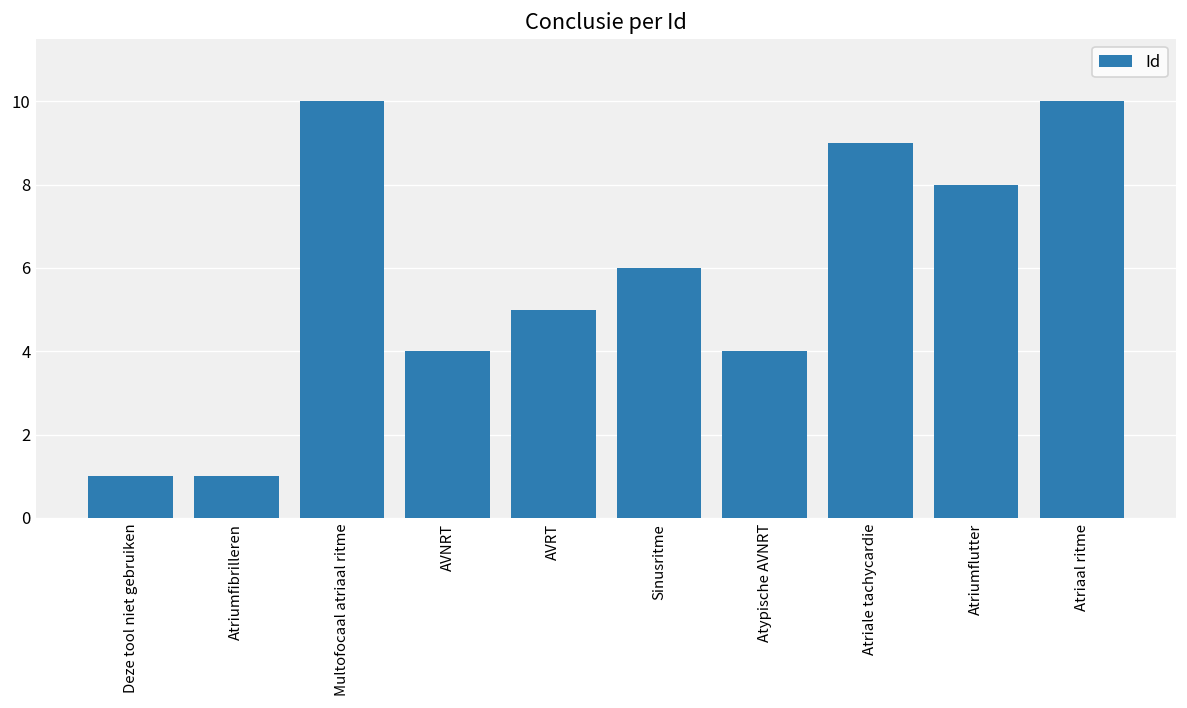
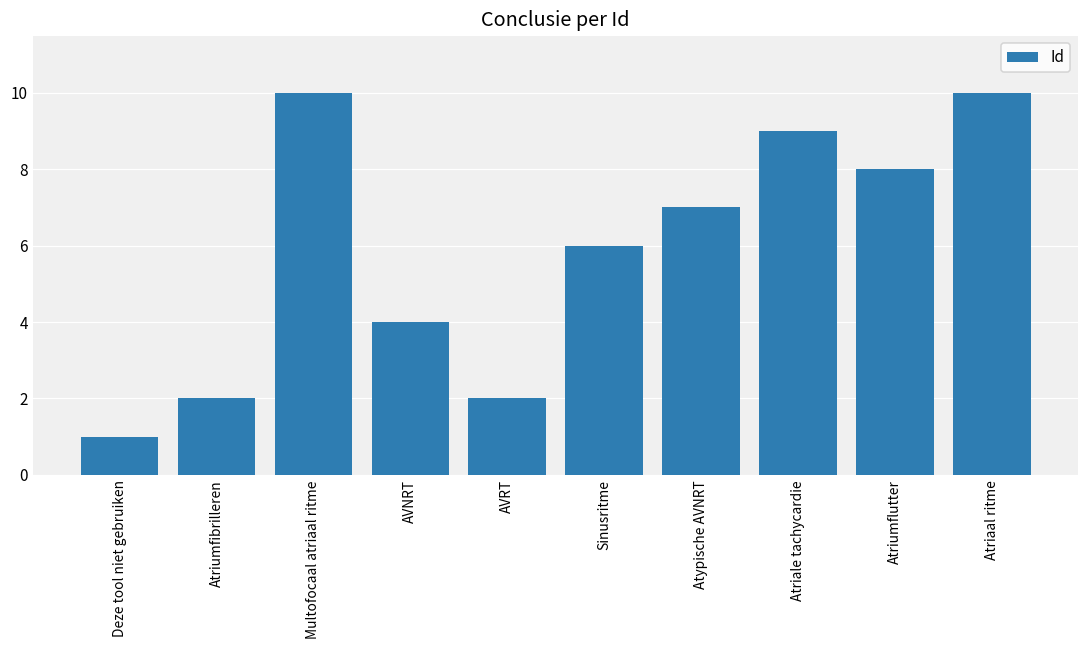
  {
    "Deze tool niet gebruiken": 1,
-   "Atriumfibrilleren": 1,
+   "Atriumfibrilleren": 2,
    "Multofocaal atriaal ritme": 10,
    "AVNRT": 4,
-   "AVRT": 5,
+   "AVRT": 2,
    "Sinusritme": 6,
-   "Atypische AVNRT": 4,
+   "Atypische AVNRT": 7,
    "Atriale tachycardie": 9,
    "Atriumflutter": 8,
    "Atriaal ritme": 10
  }
